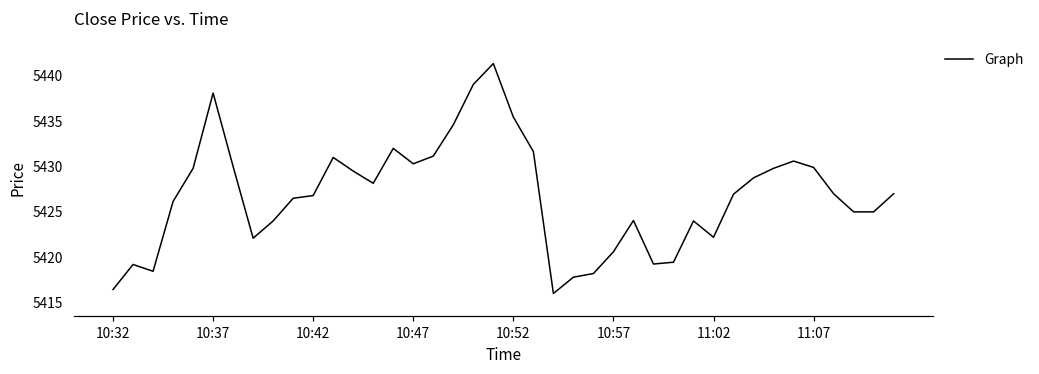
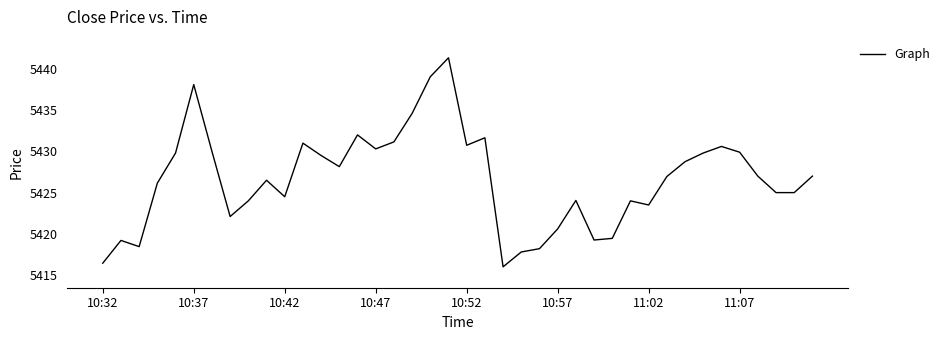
  {
    "10:32": 5416,
    "10:37": 5438,
-   "10:42": 5427,
+   "10:42": 5425,
    "10:47": 5430,
-   "10:52": 5435,
+   "10:52": 5431,
    "10:57": 5421,
-   "11:02": 5422,
+   "11:02": 5424,
    "11:07": 5430
  }
